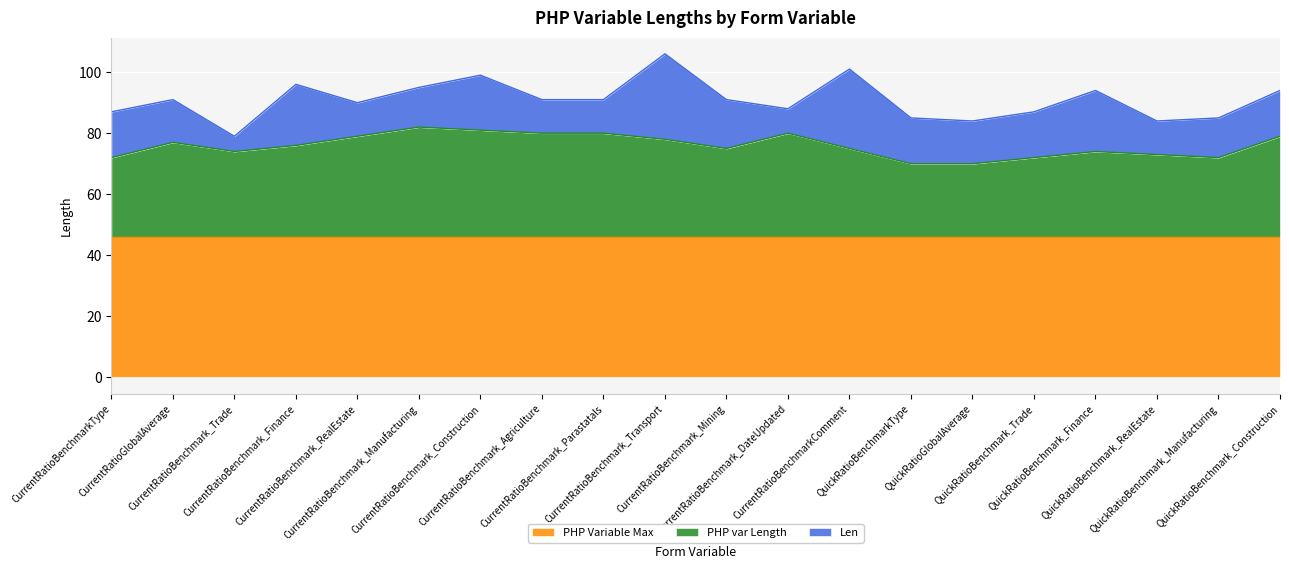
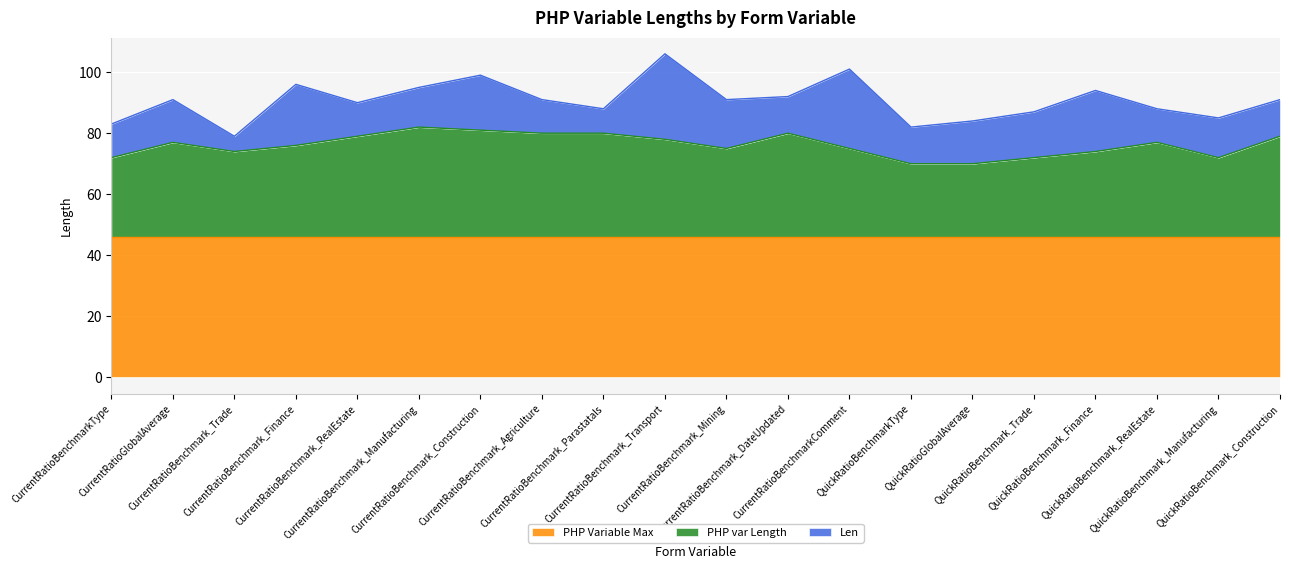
  {
    "PHP Variable Max": {
      "CurrentRatioBenchmarkType": 46,
      "CurrentRatioGlobalAverage": 46,
      "CurrentRatioBenchmark_Trade": 46,
      "CurrentRatioBenchmark_Finance": 46,
      "CurrentRatioBenchmark_RealEstate": 46,
      "CurrentRatioBenchmark_Manufacturing": 46,
      "CurrentRatioBenchmark_Construction": 46,
      "CurrentRatioBenchmark_Agriculture": 46,
      "CurrentRatioBenchmark_Parastatals": 46,
      "CurrentRatioBenchmark_Transport": 46,
      "CurrentRatioBenchmark_Mining": 46,
      "CurrentRatioBenchmark_DateUpdated": 46,
      "CurrentRatioBenchmarkComment": 46,
      "QuickRatioBenchmarkType": 46,
      "QuickRatioGlobalAverage": 46,
      "QuickRatioBenchmark_Trade": 46,
      "QuickRatioBenchmark_Finance": 46,
      "QuickRatioBenchmark_RealEstate": 46,
      "QuickRatioBenchmark_Manufacturing": 46,
      "QuickRatioBenchmark_Construction": 46
    },
    "PHP var Length": {
-     "QuickRatioBenchmark_RealEstate": 73
+     "QuickRatioBenchmark_RealEstate": 77
    },
    "Len": {
-     "CurrentRatioBenchmarkType": 15,
-     "CurrentRatioBenchmark_Parastatals": 11,
-     "CurrentRatioBenchmark_DateUpdated": 8,
-     "QuickRatioBenchmarkType": 15,
+     "CurrentRatioBenchmarkType": 11,
+     "CurrentRatioBenchmark_Parastatals": 8,
+     "CurrentRatioBenchmark_DateUpdated": 12,
+     "QuickRatioBenchmarkType": 12,
      "QuickRatioBenchmark_RealEstate": 11,
-     "QuickRatioBenchmark_Construction": 15
+     "QuickRatioBenchmark_Construction": 12
    }
  }
